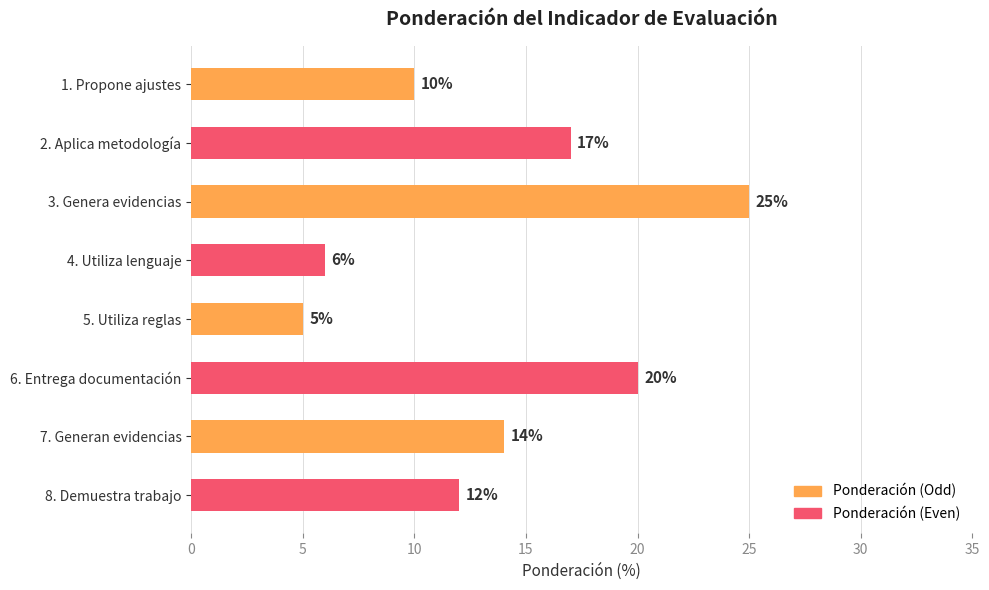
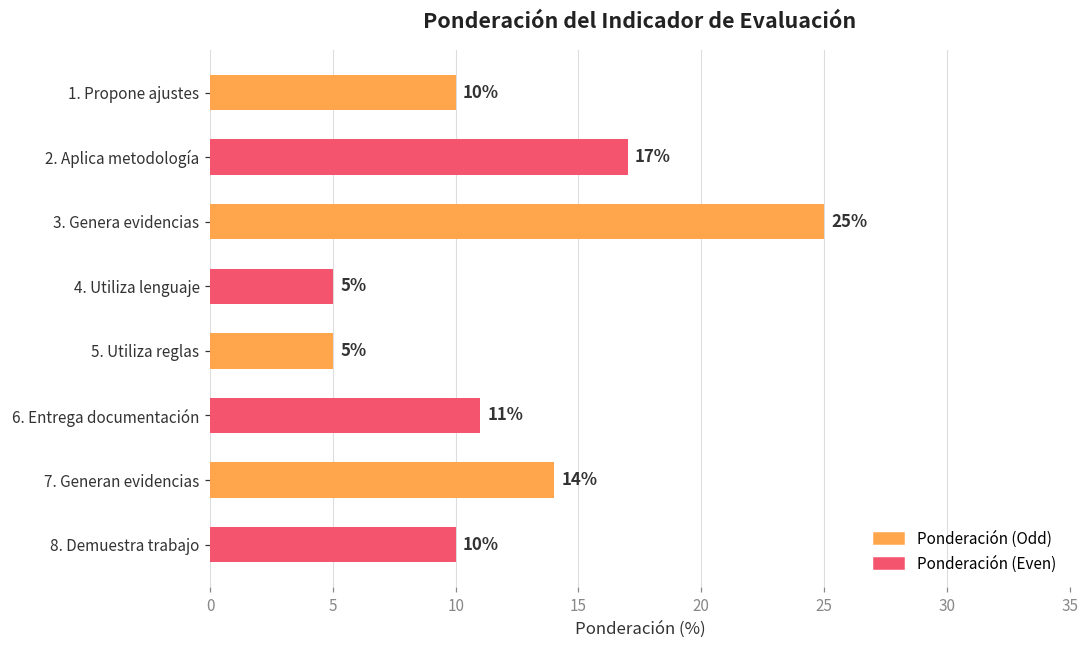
  {
    "1. Propone ajustes": "10%",
    "2. Aplica metodología": "17%",
    "3. Genera evidencias": "25%",
-   "4. Utiliza lenguaje": "6%",
+   "4. Utiliza lenguaje": "5%",
    "5. Utiliza reglas": "5%",
-   "6. Entrega documentación": "20%",
+   "6. Entrega documentación": "11%",
    "7. Generan evidencias": "14%",
-   "8. Demuestra trabajo": "12%"
+   "8. Demuestra trabajo": "10%"
  }
